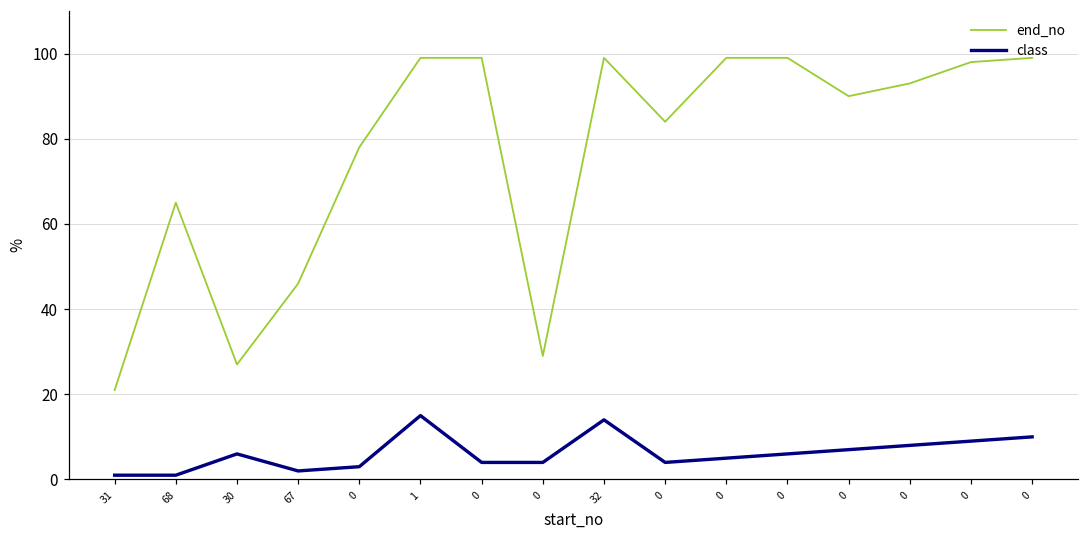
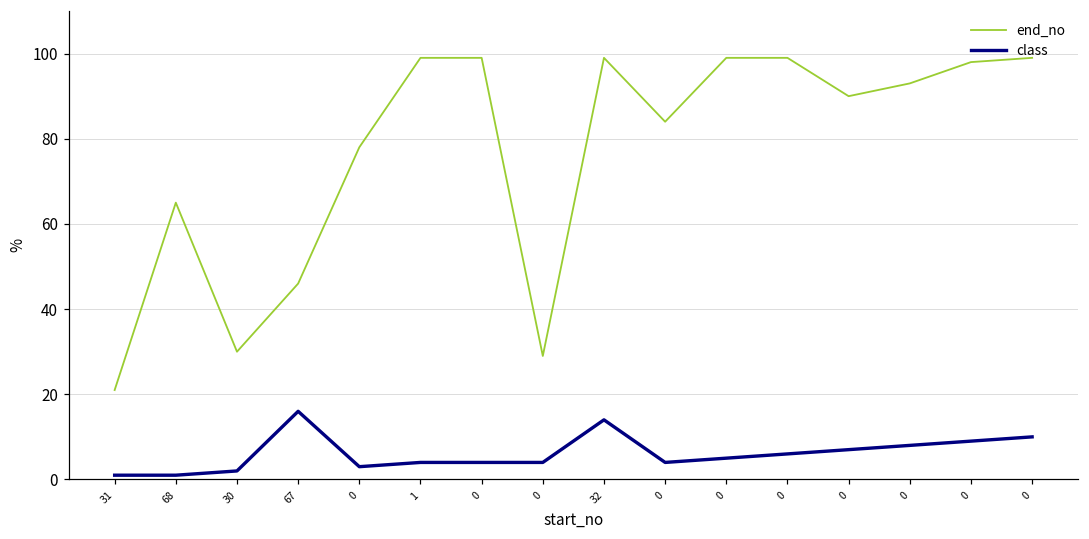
  {
    "end_no": {
      "31": 21,
      "68": 65,
-     "30": 27,
+     "30": 30,
      "67": 46,
      "1": 99,
      "32": 99
    },
    "class": {
      "31": 1,
      "68": 1,
-     "30": 6,
-     "67": 2,
-     "1": 15,
+     "30": 2,
+     "67": 16,
+     "1": 4,
      "32": 14
    }
  }
